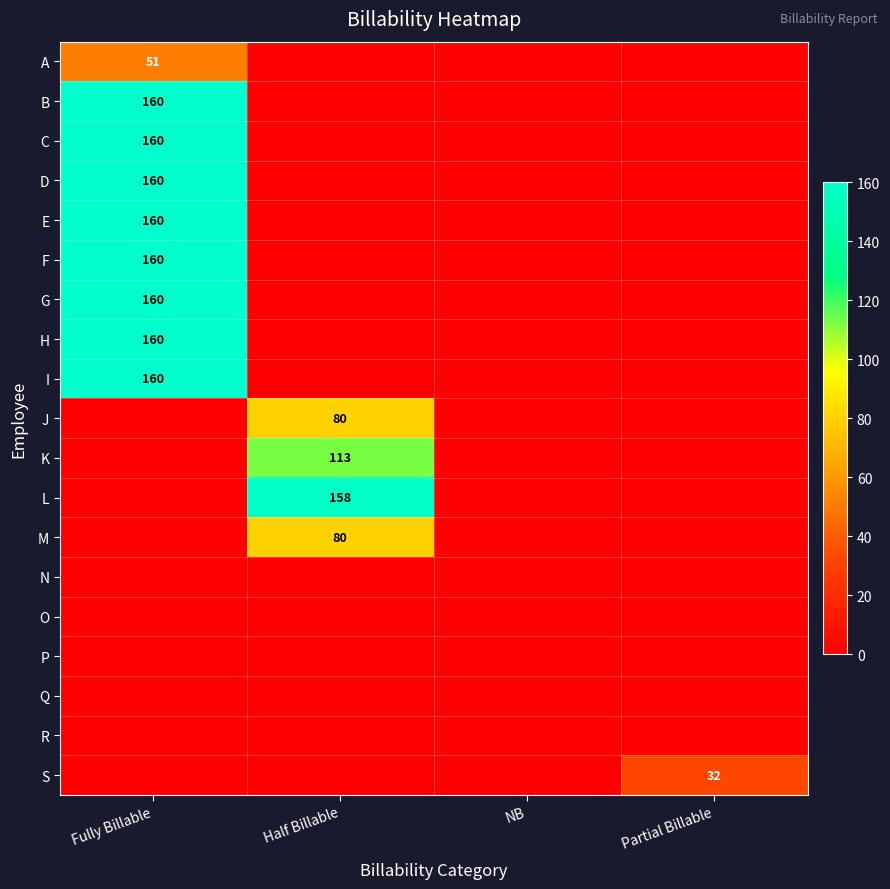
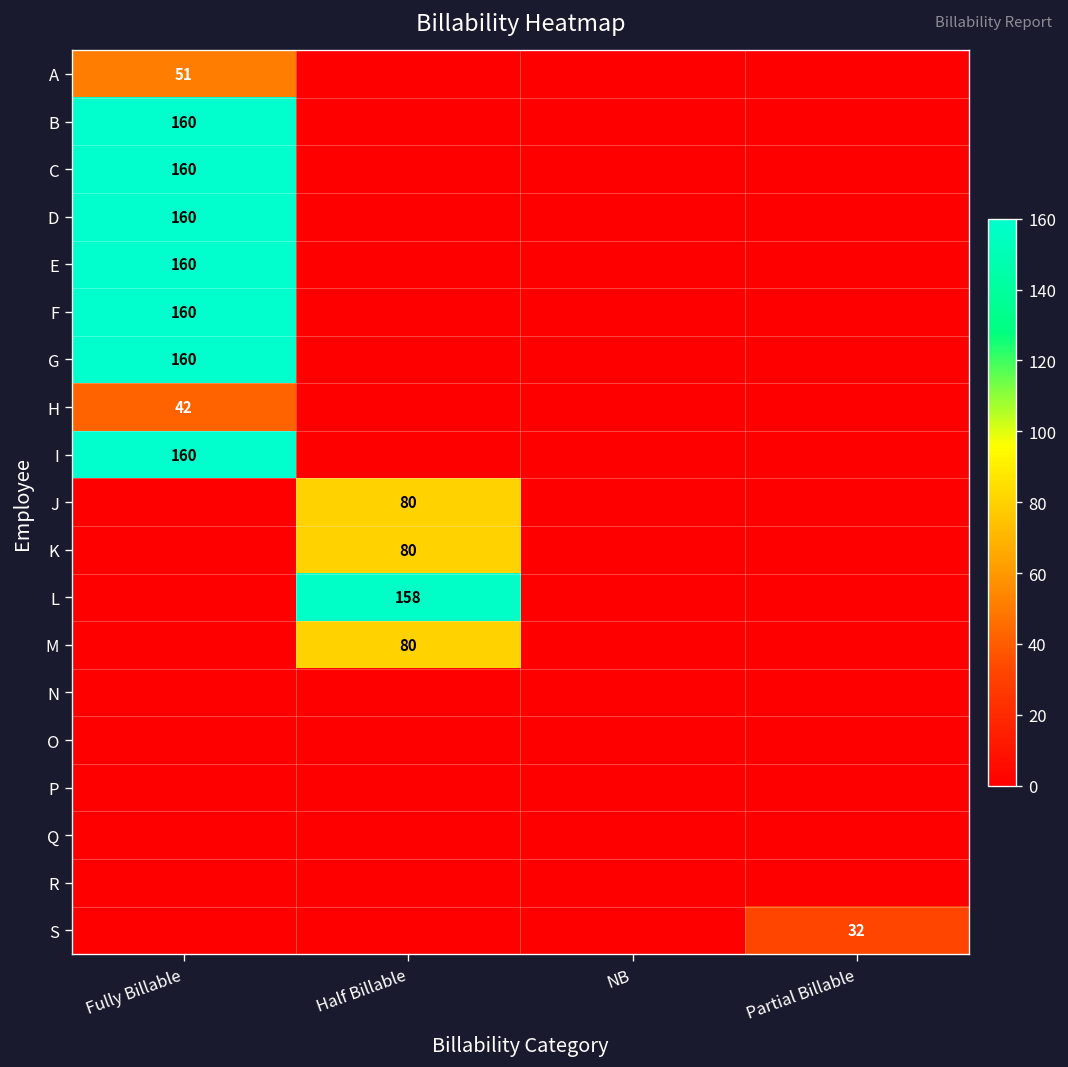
  {
    "A": {
      "Fully Billable": 51
    },
    "B": {
      "Fully Billable": 160
    },
    "C": {
      "Fully Billable": 160
    },
    "D": {
      "Fully Billable": 160
    },
    "E": {
      "Fully Billable": 160
    },
    "F": {
      "Fully Billable": 160
    },
    "G": {
      "Fully Billable": 160
    },
    "H": {
-     "Fully Billable": 160
+     "Fully Billable": 42
    },
    "I": {
      "Fully Billable": 160
    },
    "J": {
      "Half Billable": 80
    },
    "K": {
-     "Half Billable": 113
+     "Half Billable": 80
    },
    "L": {
      "Half Billable": 158
    },
    "M": {
      "Half Billable": 80
    },
    "S": {
      "Partial Billable": 32
    }
  }
